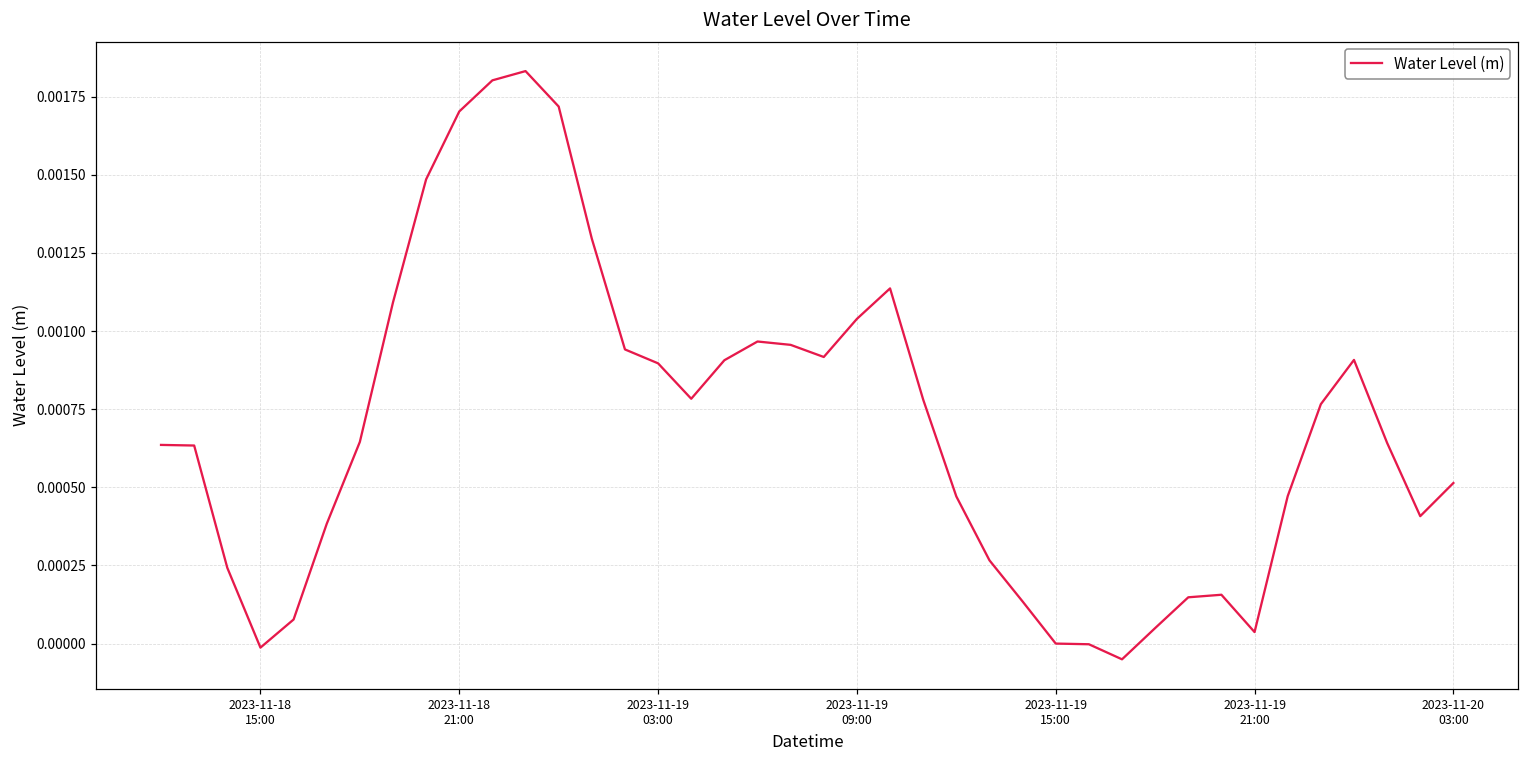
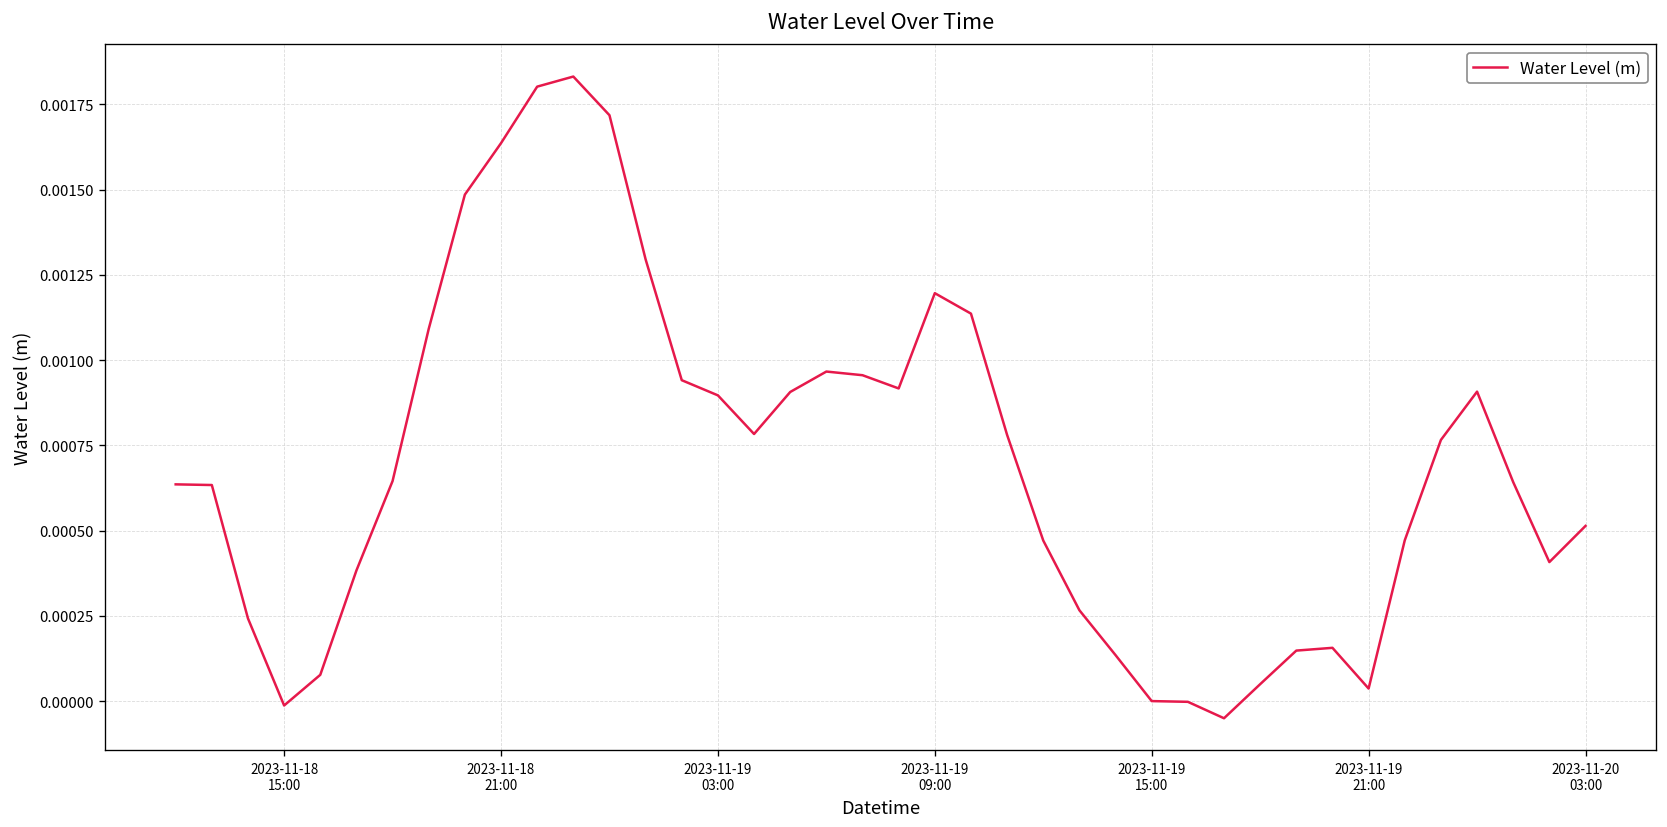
  {
    "2023-11-18 15:00": -0.00001,
-   "2023-11-18 21:00": 0.00170,
+   "2023-11-18 21:00": 0.00164,
    "2023-11-19 03:00": 0.00090,
-   "2023-11-19 09:00": 0.00104,
+   "2023-11-19 09:00": 0.00120,
    "2023-11-19 15:00": 0.00000,
    "2023-11-19 21:00": 0.00004,
    "2023-11-20 03:00": 0.00051
  }
